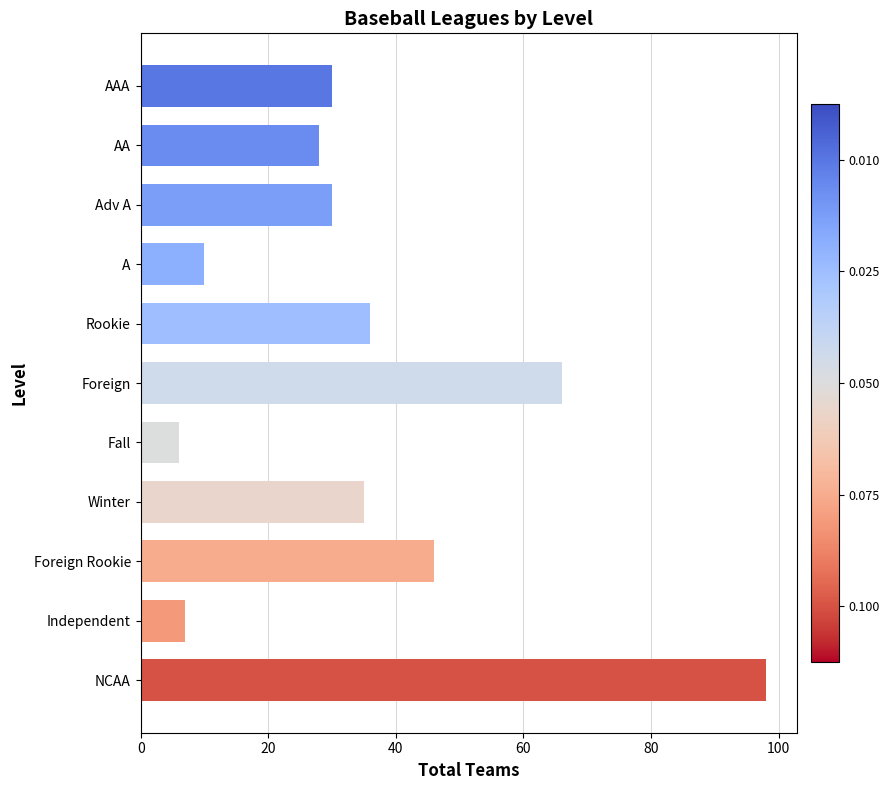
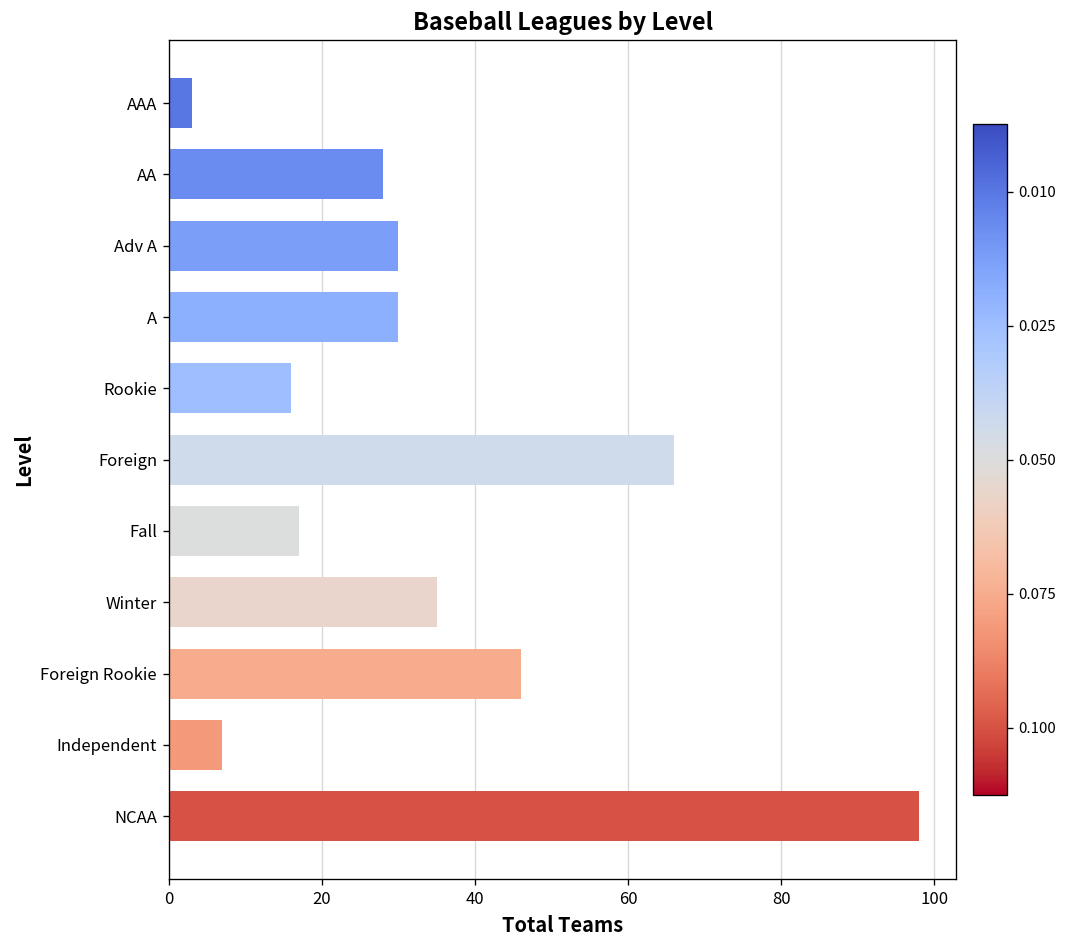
  {
-   "AAA": 30,
+   "AAA": 3,
    "AA": 28,
    "Adv A": 30,
-   "A": 10,
-   "Rookie": 36,
+   "A": 30,
+   "Rookie": 16,
    "Foreign": 66,
-   "Fall": 6,
+   "Fall": 17,
    "Winter": 35,
    "Foreign Rookie": 46,
    "Independent": 7,
    "NCAA": 98
  }
